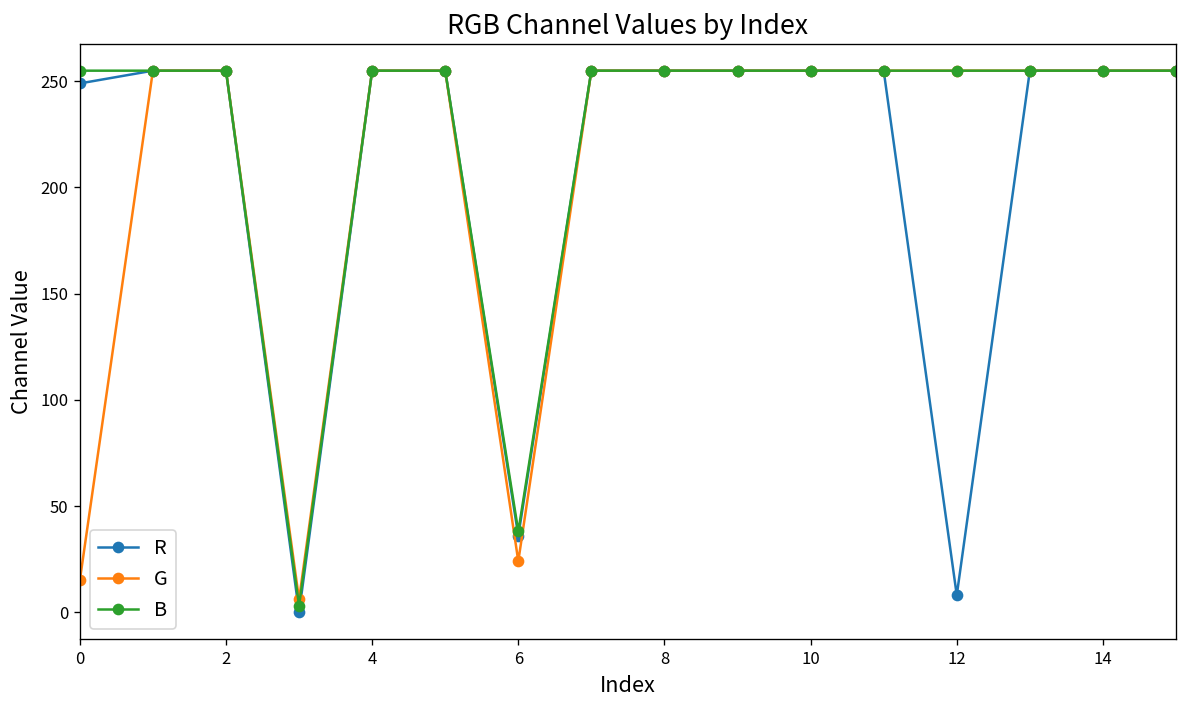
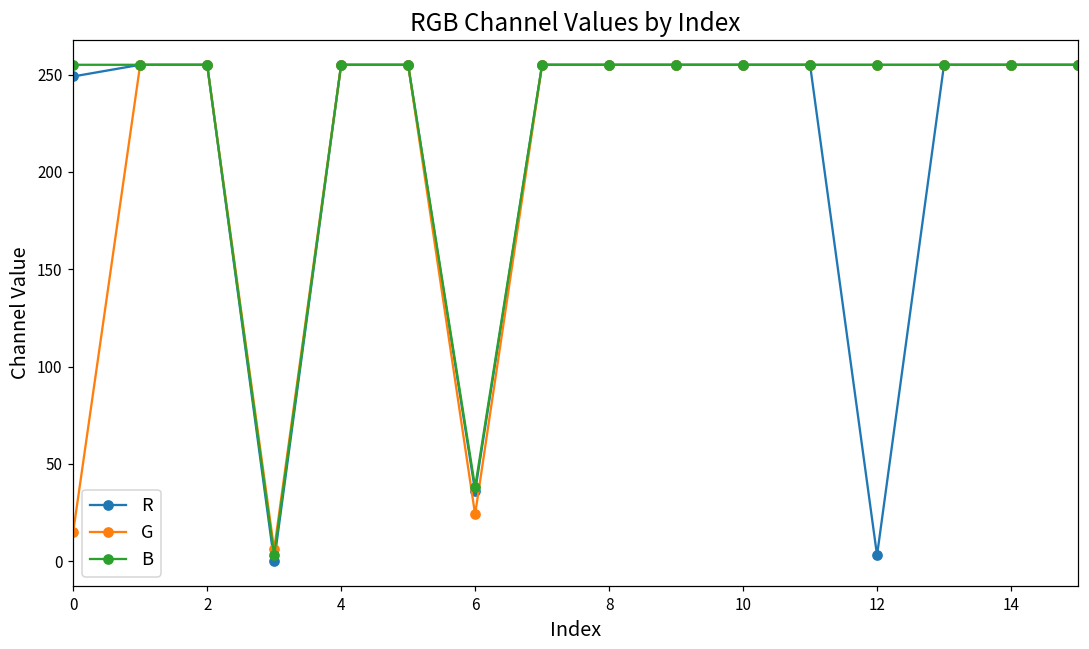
  {
    "R": {
      "0": 249,
      "6": 36,
-     "12": 8
+     "12": 3
    },
    "G": {
      "0": 15,
      "6": 24
    },
    "B": {
      "0": 255,
      "6": 38
    }
  }
